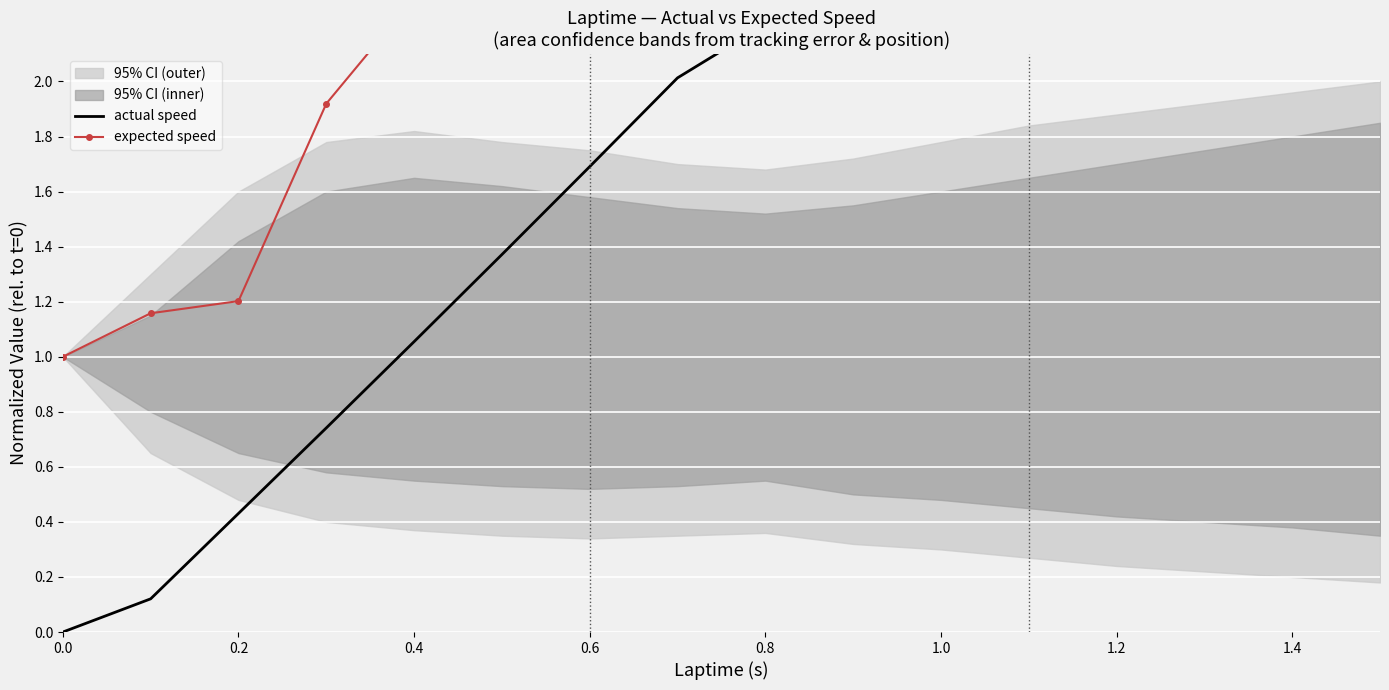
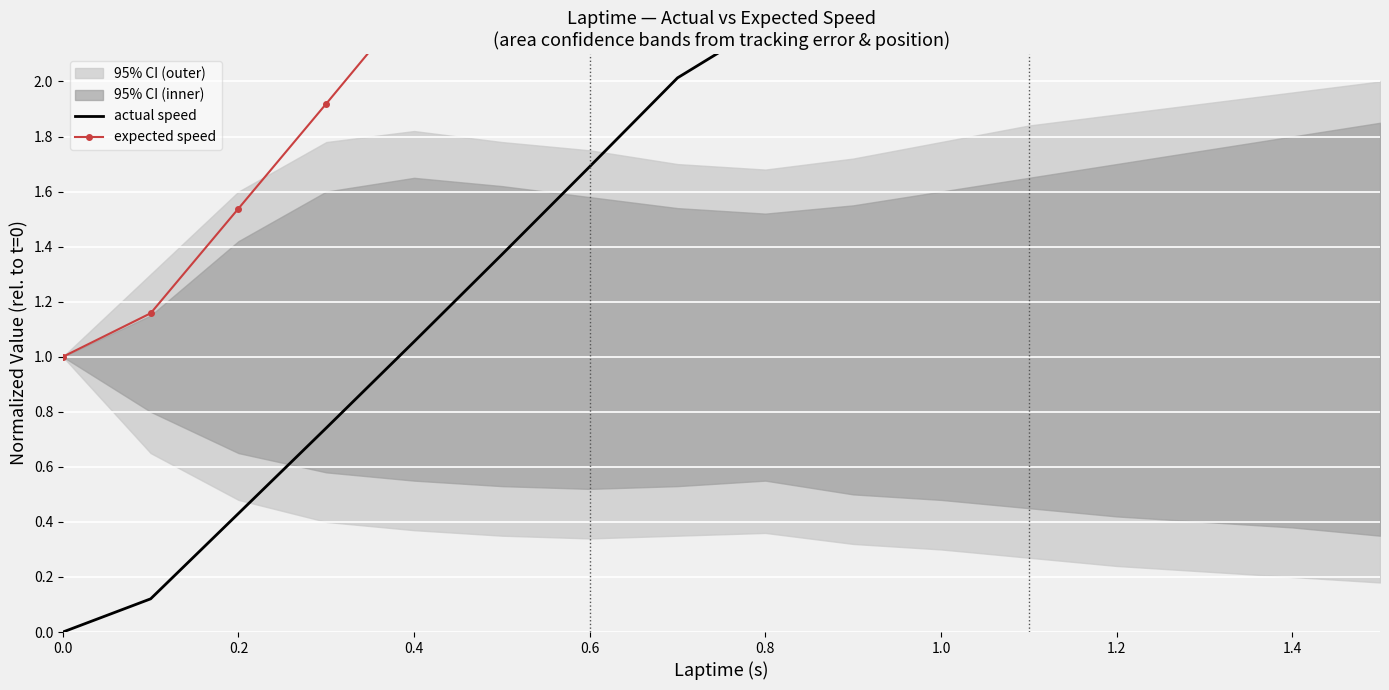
  {
    "expected speed": {
-     "0.2": 1.20
+     "0.2": 1.54
    }
  }
